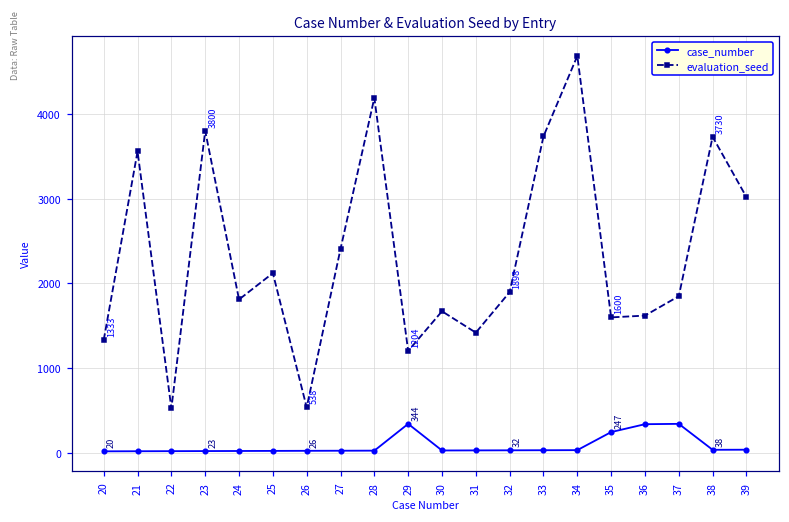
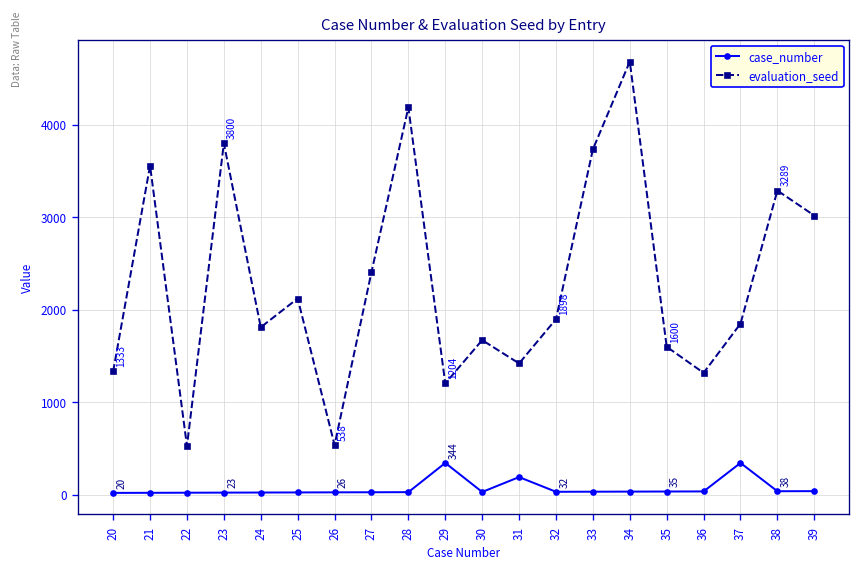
  {
    "case_number": {
      "20": 20,
      "23": 23,
      "26": 26,
      "29": 344,
-     "31": 0,
+     "31": 200,
      "32": 32,
-     "35": 247,
-     "36": 300,
+     "35": 35,
+     "36": 0,
      "38": 38
    },
    "evaluation_seed": {
      "20": 1333,
      "23": 3800,
      "26": 538,
      "29": 1204,
      "32": 1898,
      "35": 1600,
-     "36": 1600,
-     "38": 3730
+     "36": 1300,
+     "38": 3289
    }
  }
